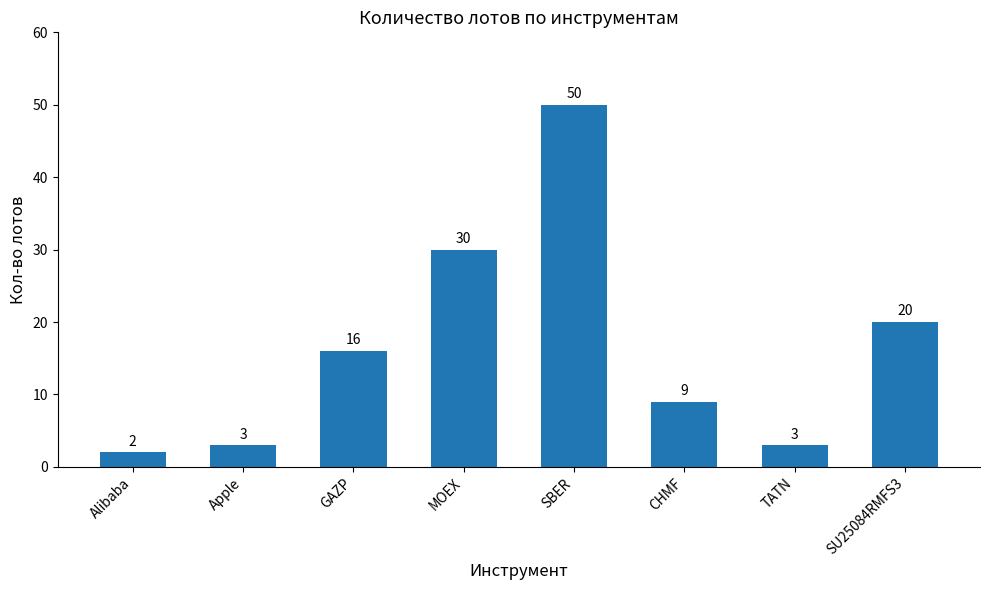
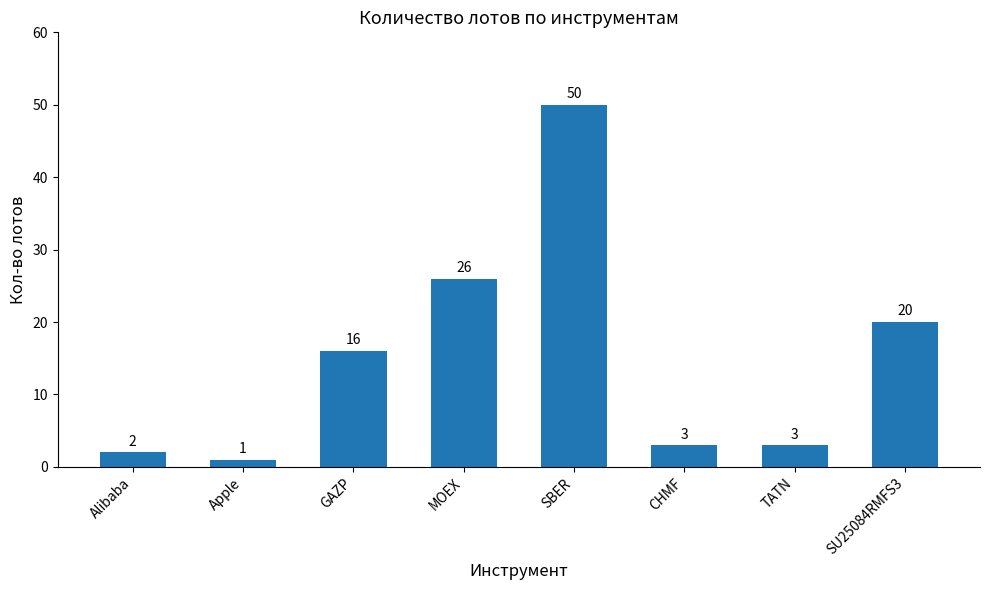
  {
    "Alibaba": 2,
-   "Apple": 3,
+   "Apple": 1,
    "GAZP": 16,
-   "MOEX": 30,
+   "MOEX": 26,
    "SBER": 50,
-   "CHMF": 9,
+   "CHMF": 3,
    "TATN": 3,
    "SU25084RMFS3": 20
  }
